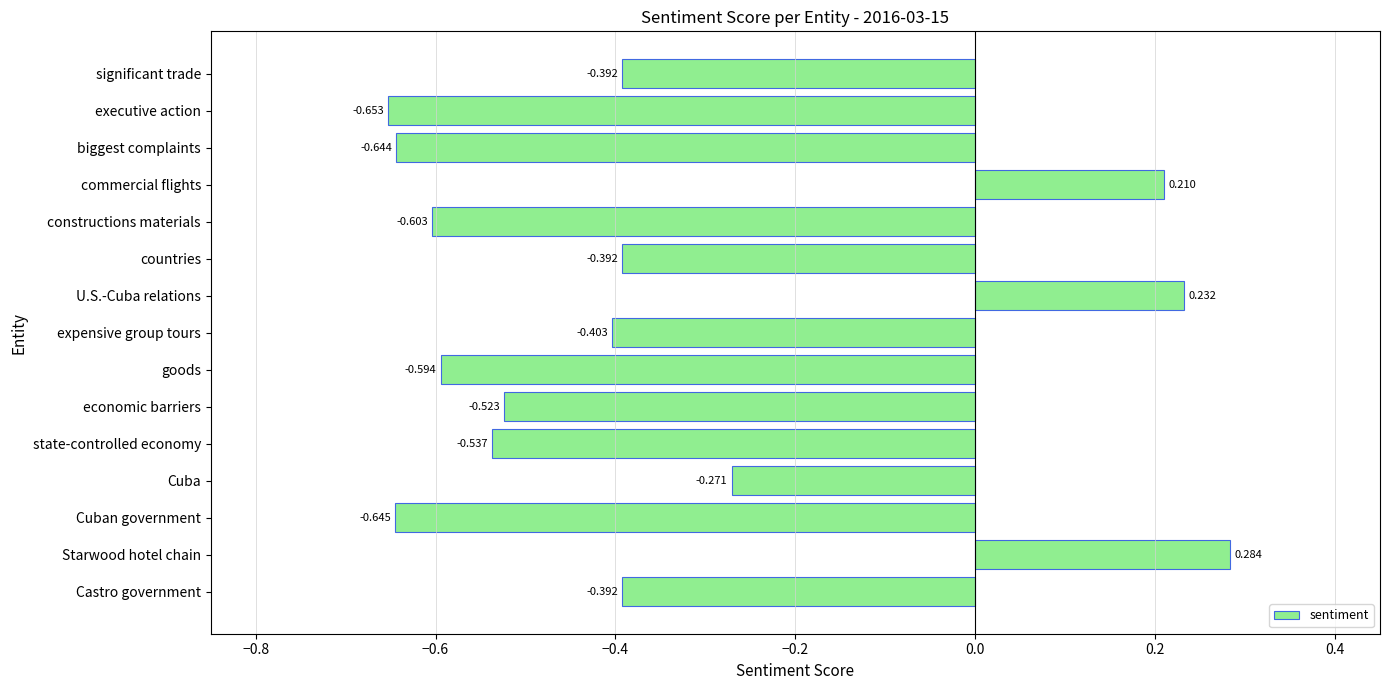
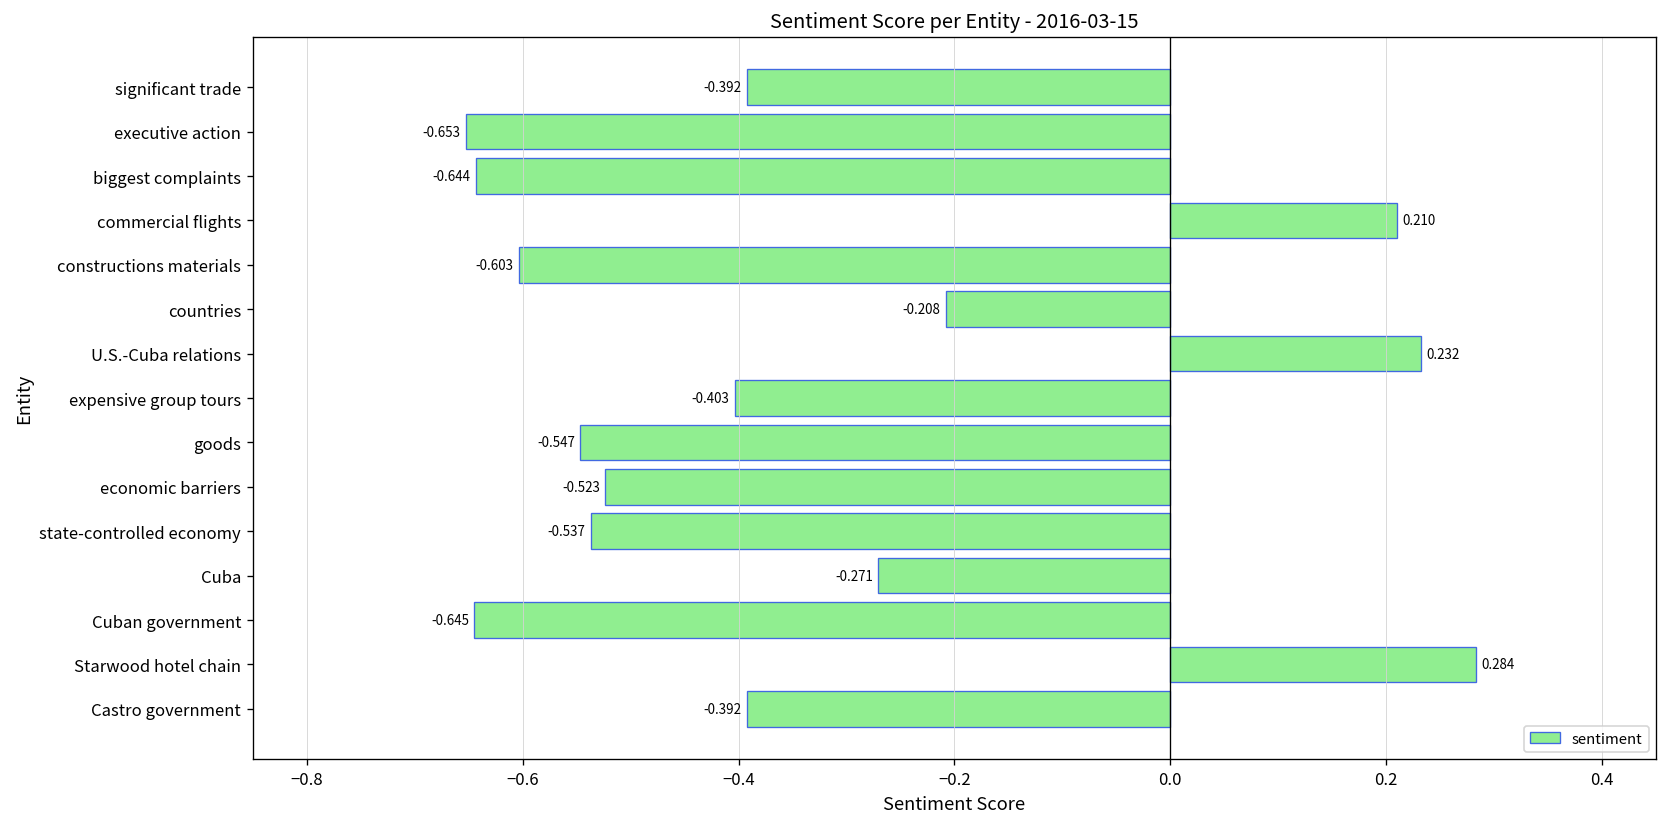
  {
    "significant trade": -0.392,
    "executive action": -0.653,
    "biggest complaints": -0.644,
    "commercial flights": 0.210,
    "constructions materials": -0.603,
-   "countries": -0.392,
+   "countries": -0.208,
    "U.S.-Cuba relations": 0.232,
    "expensive group tours": -0.403,
-   "goods": -0.594,
+   "goods": -0.547,
    "economic barriers": -0.523,
    "state-controlled economy": -0.537,
    "Cuba": -0.271,
    "Cuban government": -0.645,
    "Starwood hotel chain": 0.284,
    "Castro government": -0.392
  }
